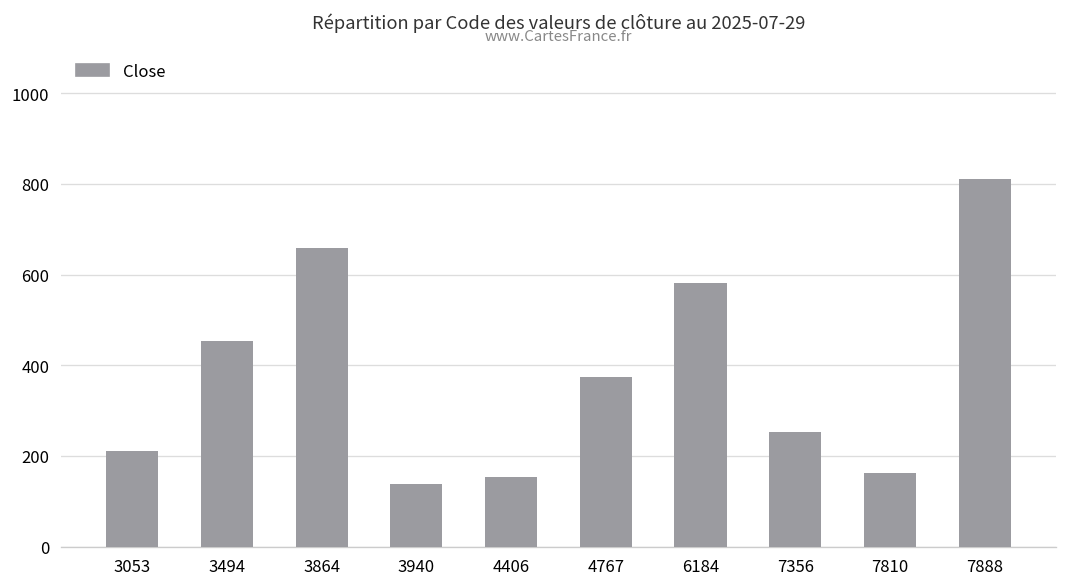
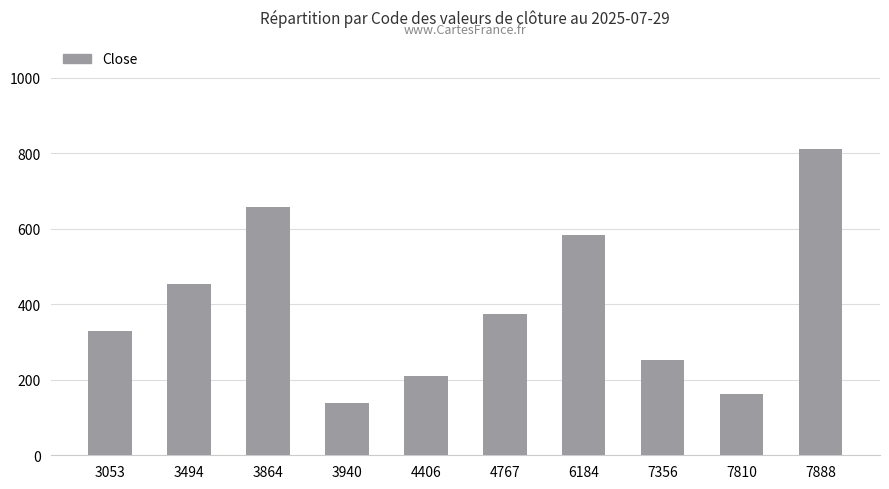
  {
-   "3053": 210,
+   "3053": 330,
    "3494": 450,
    "3864": 660,
    "3940": 140,
-   "4406": 150,
+   "4406": 210,
    "4767": 370,
    "6184": 580,
    "7356": 250,
    "7810": 160,
    "7888": 810
  }
